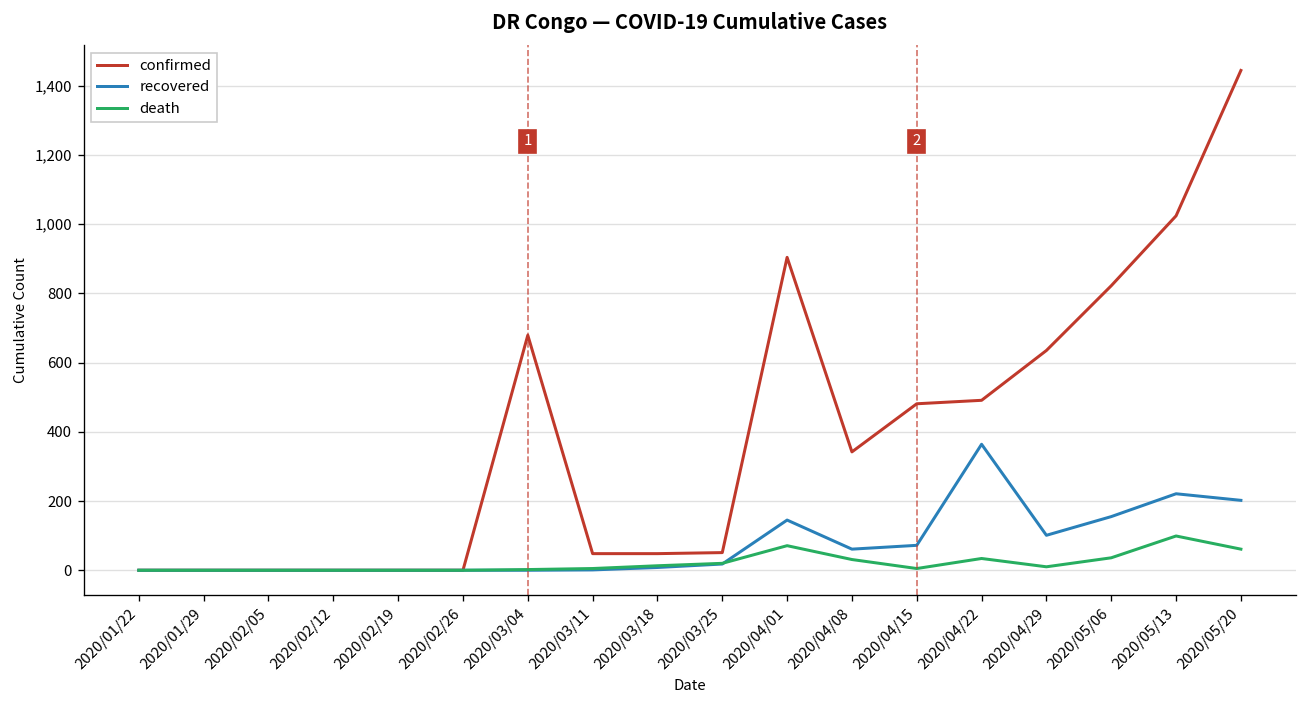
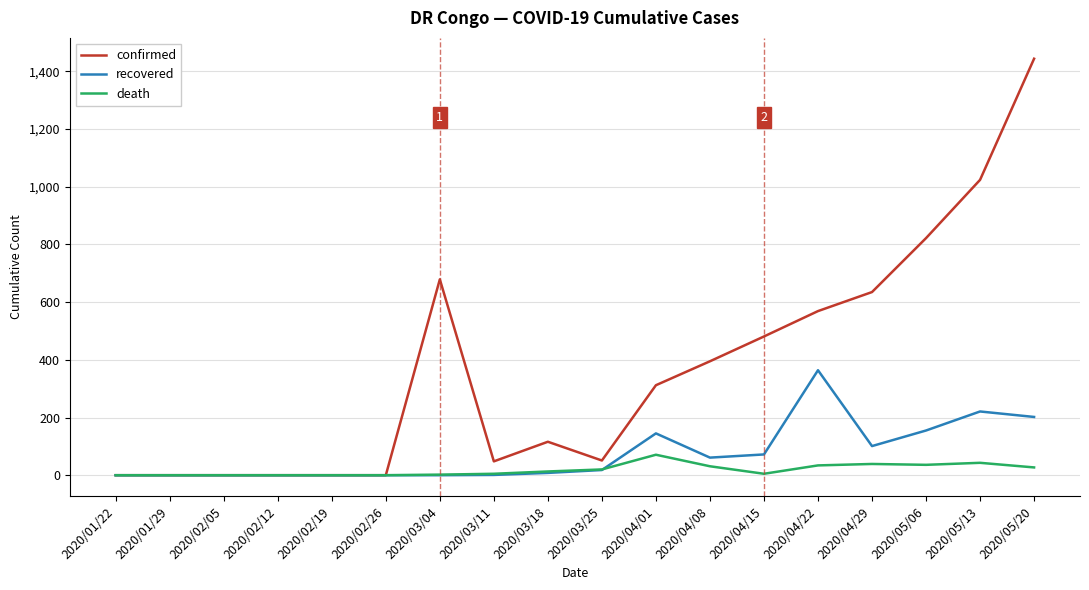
  {
    "confirmed": {
      "2020/03/04": "680",
      "2020/03/11": "50",
-     "2020/03/18": "50",
+     "2020/03/18": "120",
      "2020/03/25": "50",
-     "2020/04/01": "900",
-     "2020/04/08": "340",
+     "2020/04/01": "310",
+     "2020/04/08": "400",
      "2020/04/15": "480",
-     "2020/04/22": "490",
+     "2020/04/22": "570",
      "2020/04/29": "640",
      "2020/05/06": "820",
      "2020/05/13": "1,020",
      "2020/05/20": "1,440"
    },
    "recovered": {
      "2020/04/01": "150",
      "2020/04/08": "60",
      "2020/04/15": "70",
      "2020/04/22": "360",
      "2020/04/29": "100",
      "2020/05/06": "160",
      "2020/05/13": "220",
      "2020/05/20": "200"
    },
    "death": {
      "2020/04/01": "70",
      "2020/04/08": "30",
      "2020/04/15": "10",
      "2020/04/22": "30",
-     "2020/04/29": "10",
+     "2020/04/29": "40",
      "2020/05/06": "40",
-     "2020/05/13": "100",
-     "2020/05/20": "60"
+     "2020/05/13": "40",
+     "2020/05/20": "30"
    }
  }
